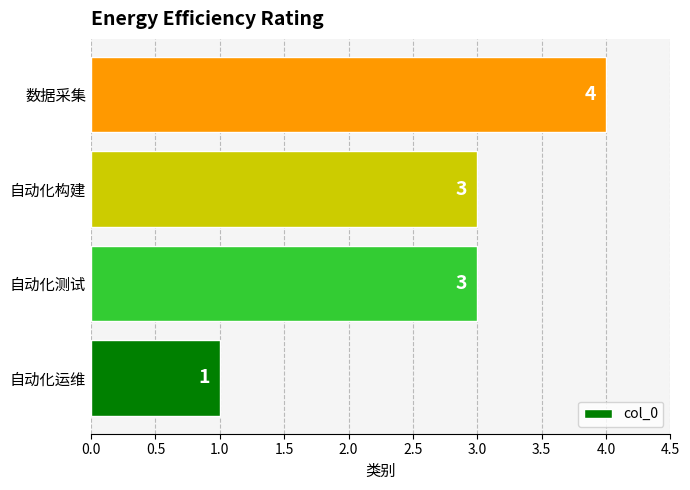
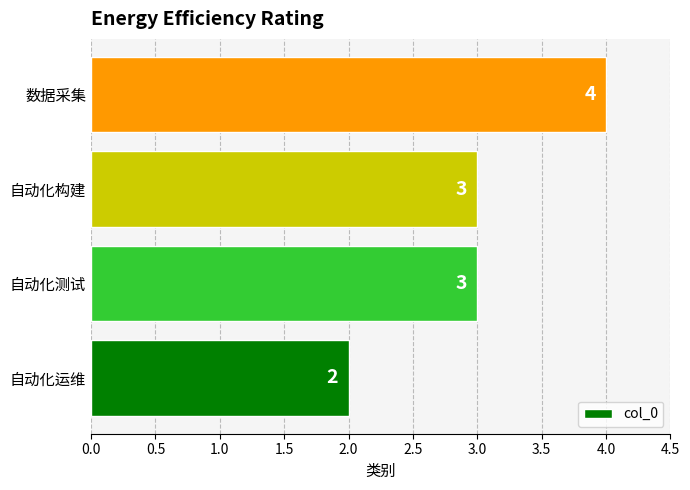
  {
    "数据采集": 4,
    "自动化构建": 3,
    "自动化测试": 3,
-   "自动化运维": 1
+   "自动化运维": 2
  }
